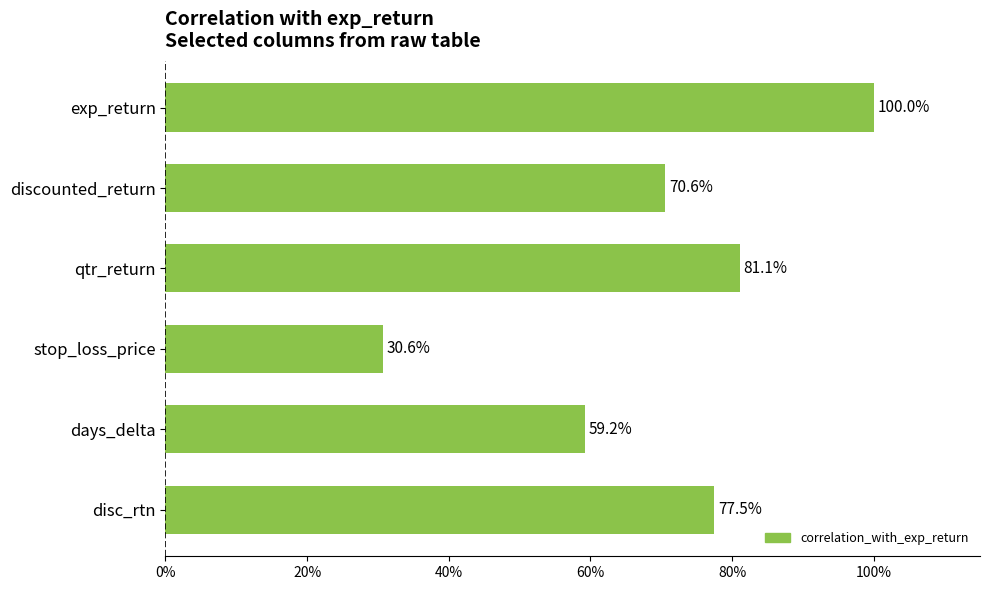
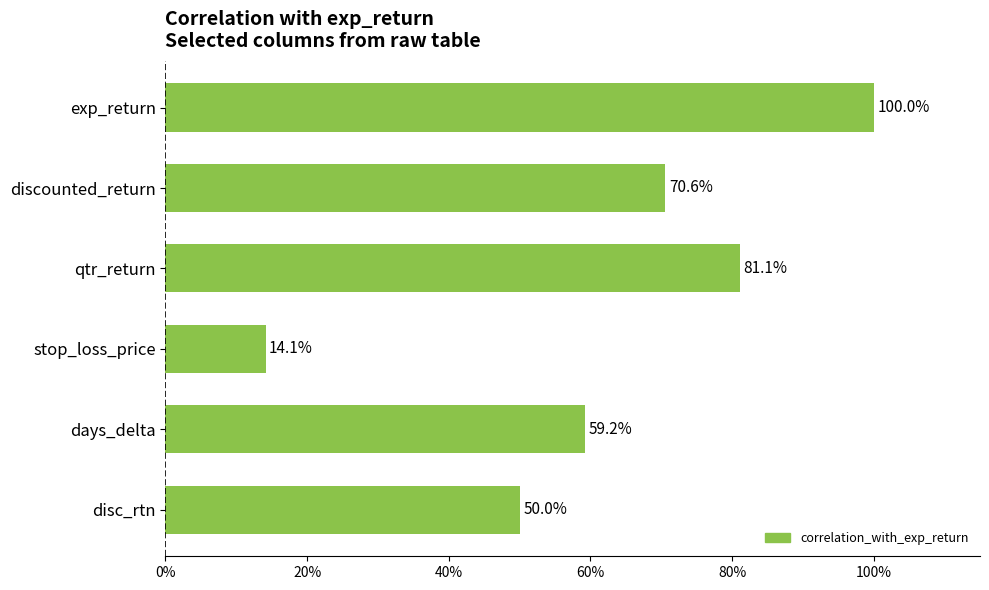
  {
    "exp_return": "100.0%",
    "discounted_return": "70.6%",
    "qtr_return": "81.1%",
-   "stop_loss_price": "30.6%",
+   "stop_loss_price": "14.1%",
    "days_delta": "59.2%",
-   "disc_rtn": "77.5%"
+   "disc_rtn": "50.0%"
  }
